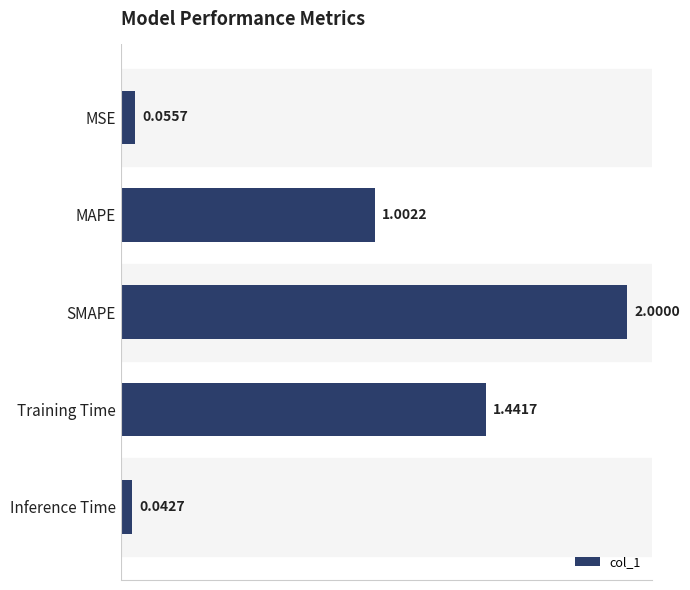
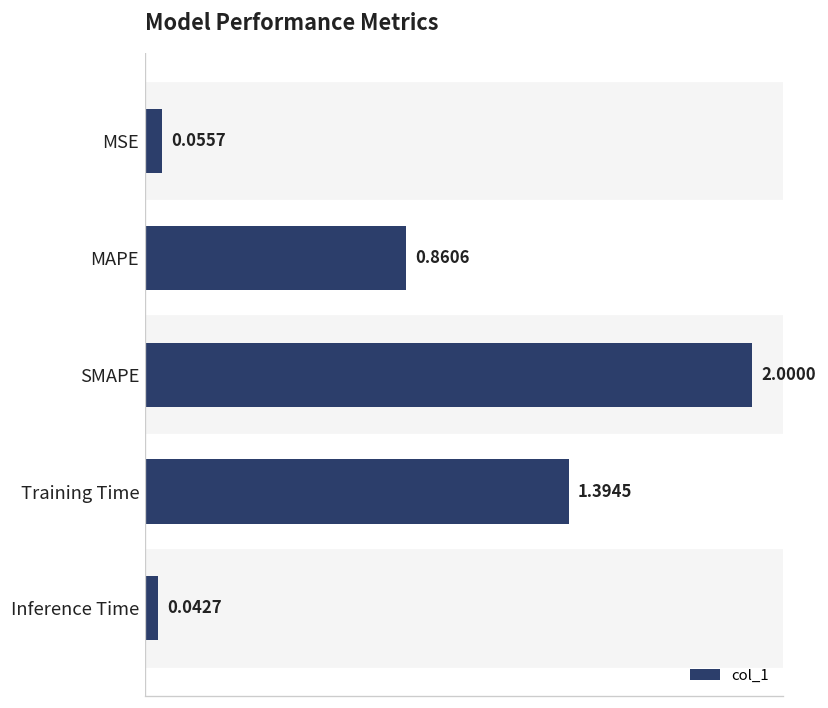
  {
    "MSE": 0.0557,
-   "MAPE": 1.0022,
+   "MAPE": 0.8606,
    "SMAPE": 2.0000,
-   "Training Time": 1.4417,
+   "Training Time": 1.3945,
    "Inference Time": 0.0427
  }
